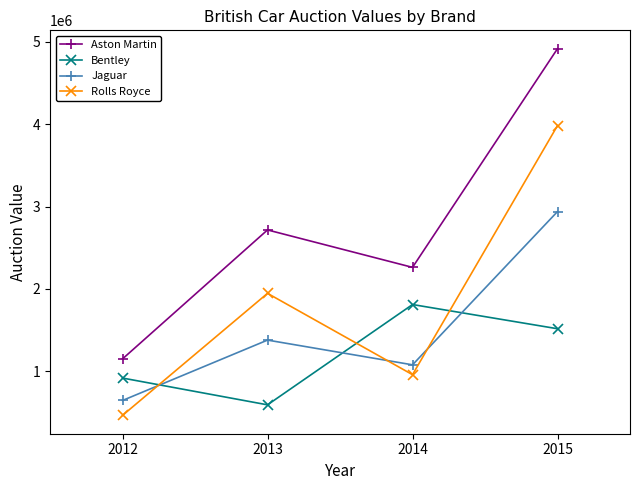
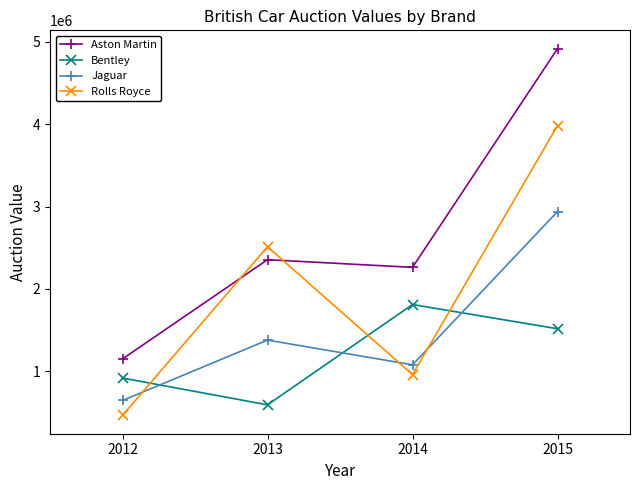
  {
    "Aston Martin": {
      "2012": 1200000,
-     "2013": 2700000,
+     "2013": 2400000,
      "2014": 2300000,
      "2015": 4900000
    },
    "Bentley": {
      "2012": 900000,
      "2013": 600000,
      "2014": 1800000,
      "2015": 1500000
    },
    "Jaguar": {
      "2012": 600000,
      "2013": 1400000,
      "2014": 1100000,
      "2015": 2900000
    },
    "Rolls Royce": {
      "2012": 500000,
-     "2013": 1900000,
+     "2013": 2500000,
      "2014": 1000000,
      "2015": 4000000
    }
  }
